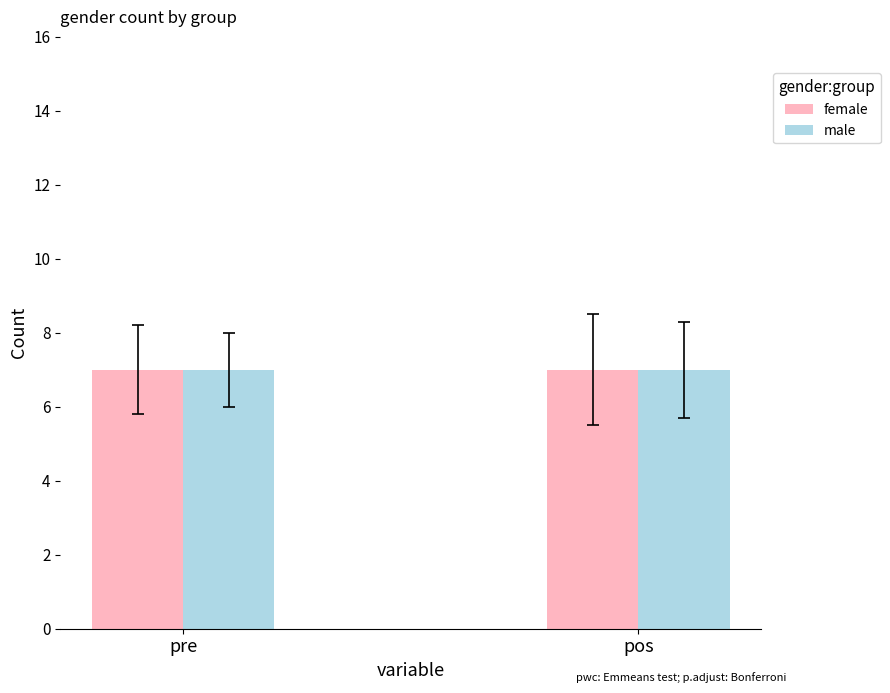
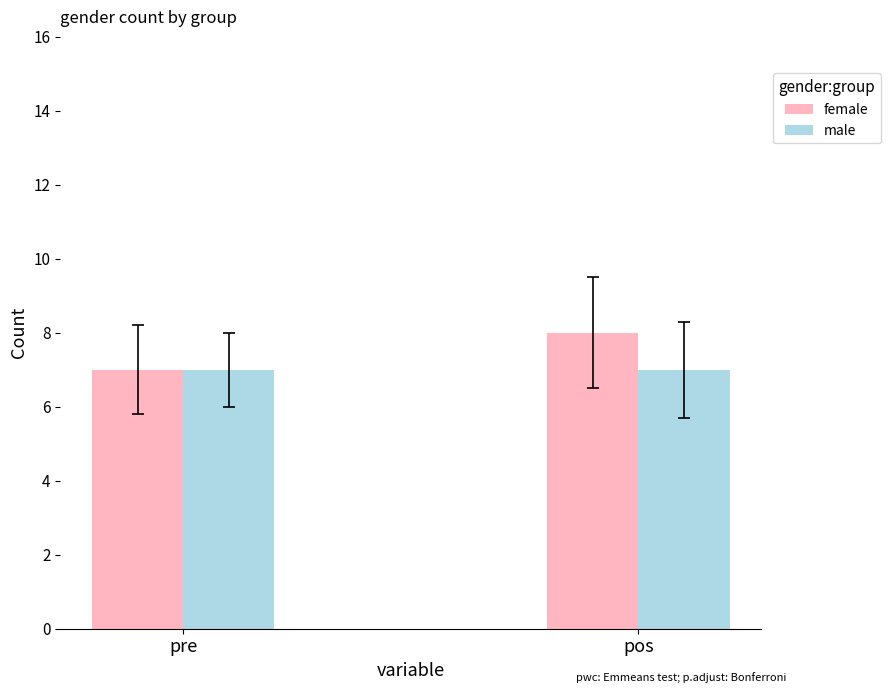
  {
    "female": {
      "pre": 7,
-     "pos": 7
+     "pos": 8
    },
    "male": {
      "pre": 7,
      "pos": 7
    }
  }
